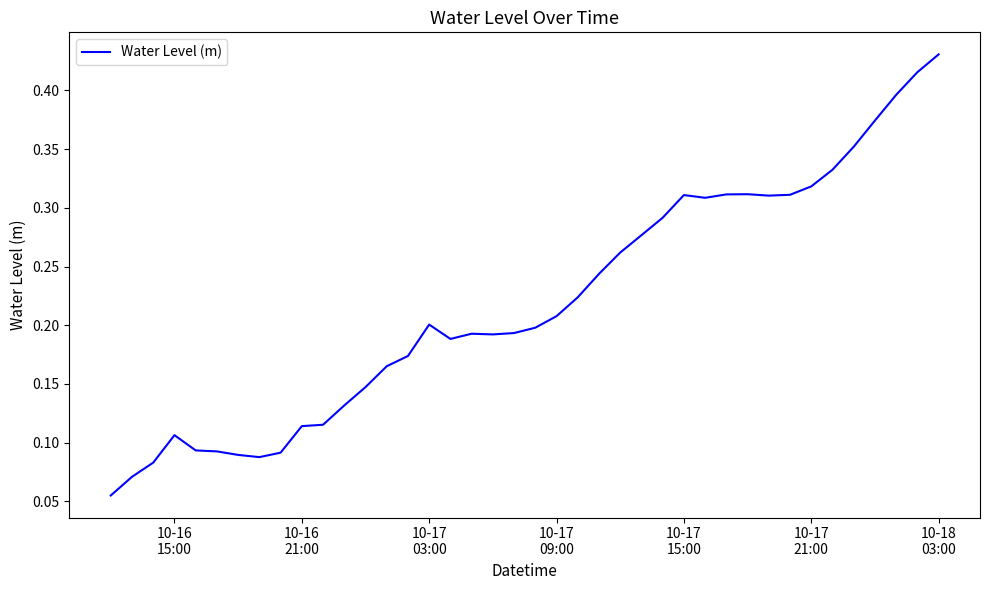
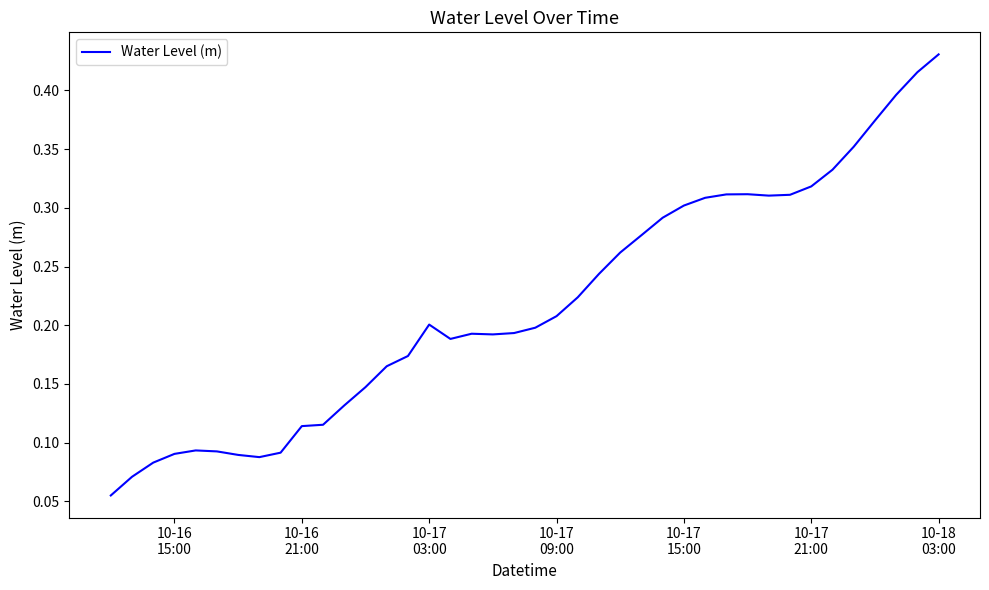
  {
-   "10-16 15:00": 0.106,
+   "10-16 15:00": 0.090,
    "10-16 21:00": 0.114,
    "10-17 03:00": 0.201,
    "10-17 09:00": 0.208,
-   "10-17 15:00": 0.311,
+   "10-17 15:00": 0.302,
    "10-17 21:00": 0.318,
    "10-18 03:00": 0.431
  }
